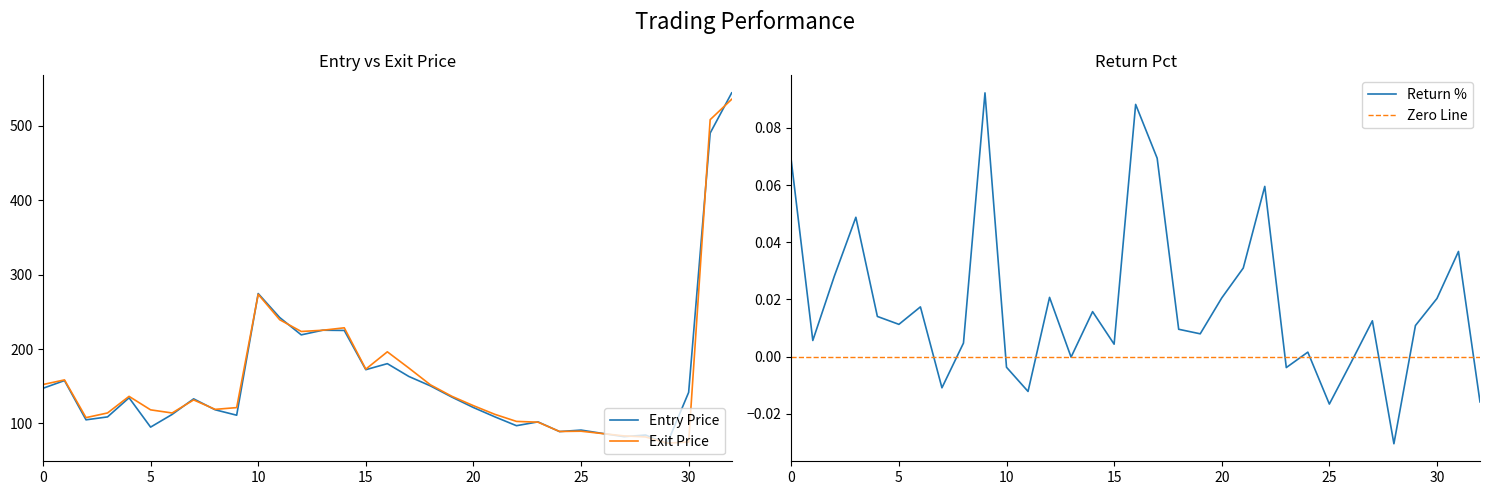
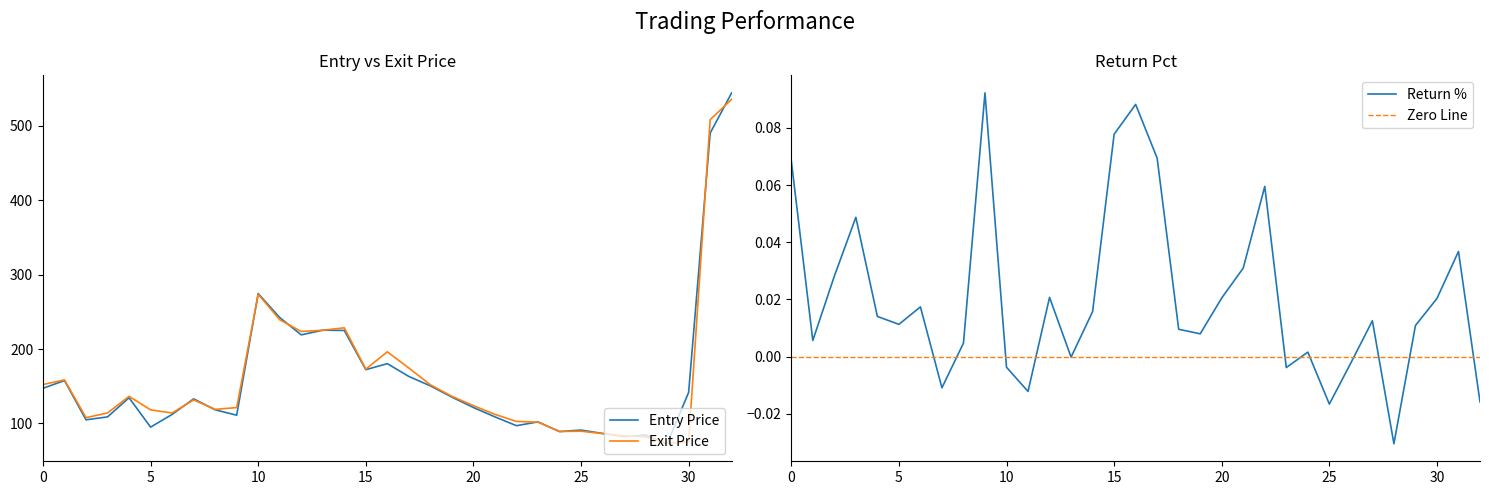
  {
    "Entry vs Exit Price": {
      "Entry Price": {
        "0": 150,
        "5": 100,
        "30": 140
      },
      "Exit Price": {
        "0": 150,
        "5": 120
      }
    },
    "Return Pct": {
      "0": 0.069,
      "5": 0.011,
      "10": -0.004,
-     "15": 0.004,
+     "15": 0.078,
      "20": 0.021,
      "25": -0.017,
      "30": 0.020
    }
  }
